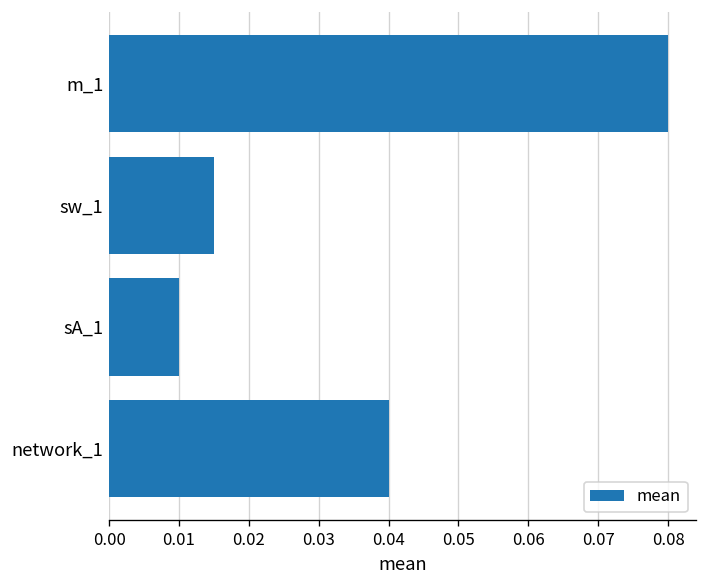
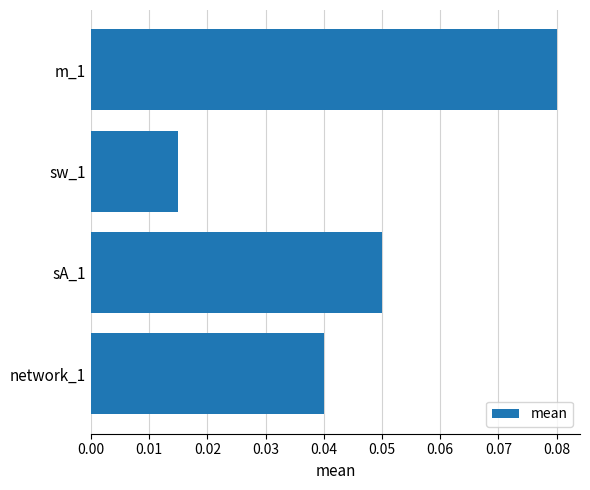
  {
    "m_1": 0.08,
    "sw_1": 0.015,
-   "sA_1": 0.01,
+   "sA_1": 0.05,
    "network_1": 0.04
  }
